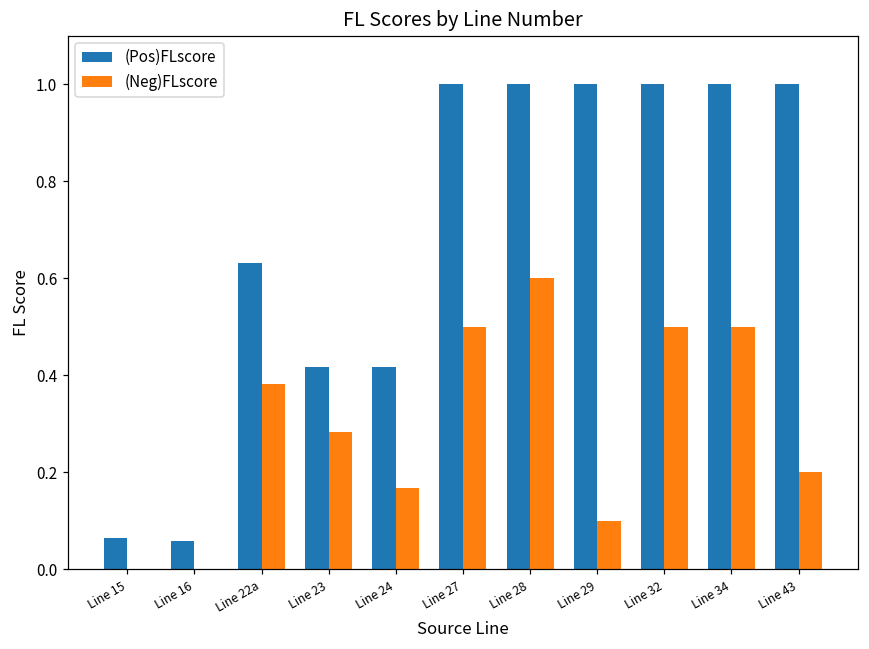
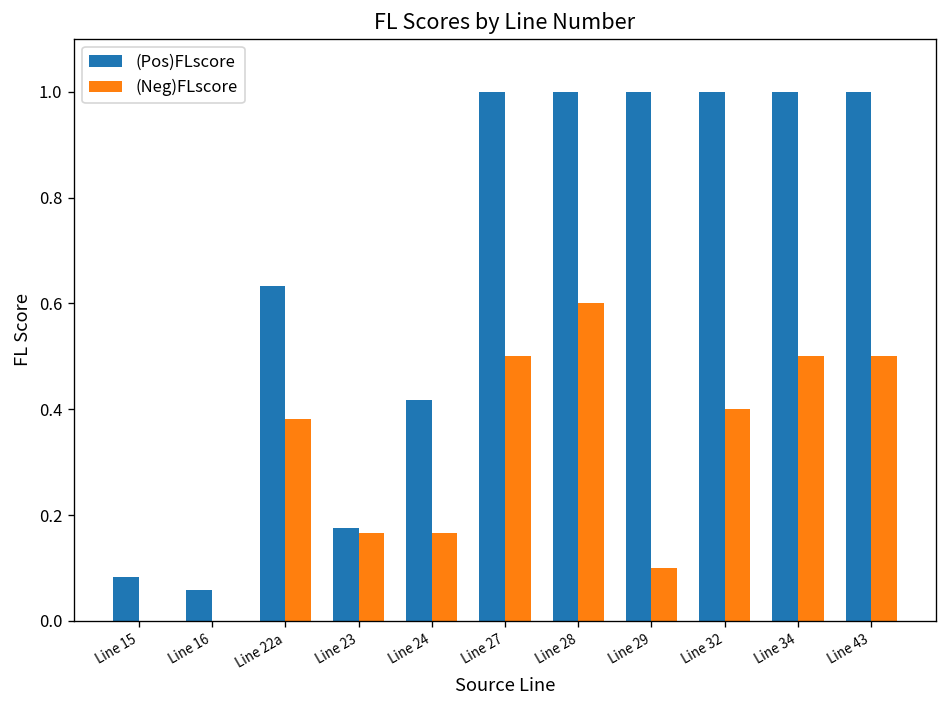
  {
    "(Pos)FLscore": {
-     "Line 15": 0.06,
+     "Line 15": 0.08,
      "Line 16": 0.06,
      "Line 22a": 0.63,
-     "Line 23": 0.42,
+     "Line 23": 0.18,
      "Line 24": 0.42,
      "Line 27": 1.00,
      "Line 28": 1.00,
      "Line 29": 1.00,
      "Line 32": 1.00,
      "Line 34": 1.00,
      "Line 43": 1.00
    },
    "(Neg)FLscore": {
      "Line 15": 0.00,
      "Line 16": 0.00,
      "Line 22a": 0.38,
-     "Line 23": 0.28,
+     "Line 23": 0.17,
      "Line 24": 0.17,
      "Line 27": 0.50,
      "Line 28": 0.60,
      "Line 29": 0.10,
-     "Line 32": 0.5,
+     "Line 32": 0.4,
      "Line 34": 0.50,
-     "Line 43": 0.2
+     "Line 43": 0.5
    }
  }
